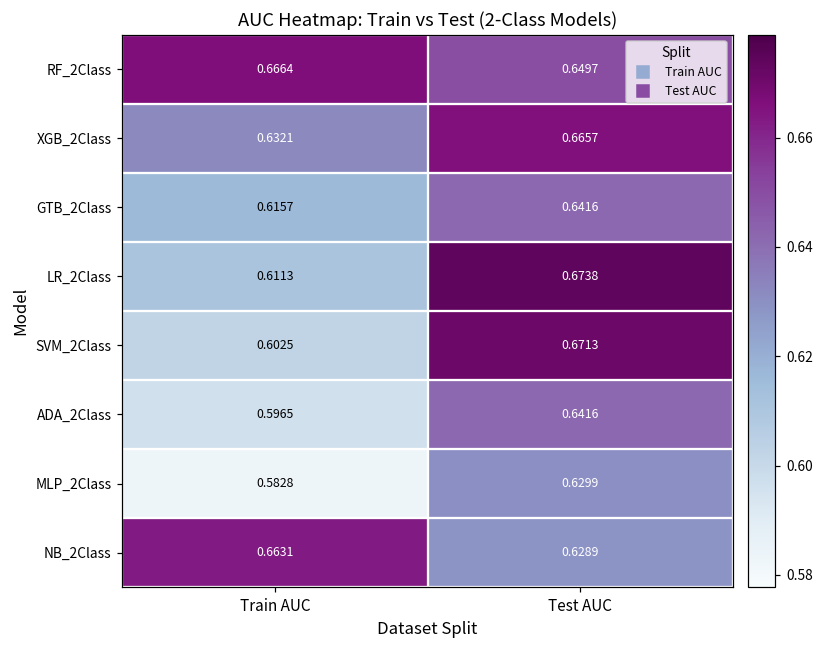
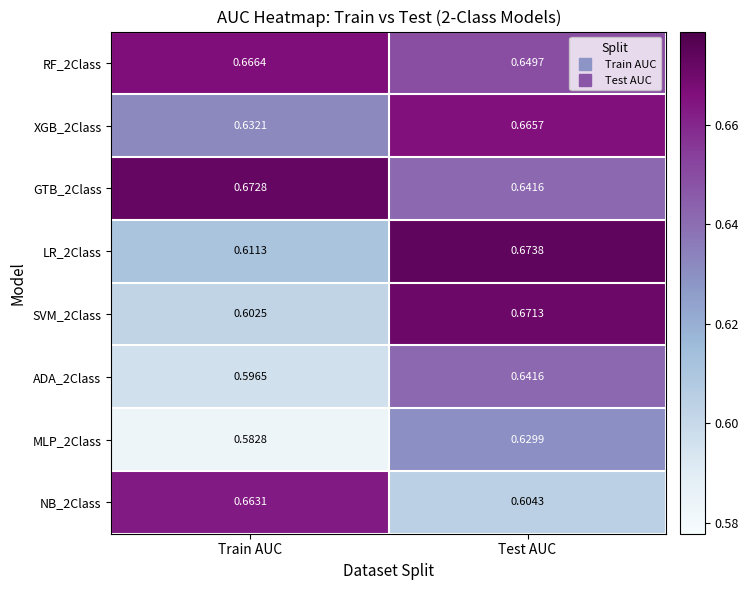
  {
    "RF_2Class": {
      "Train AUC": 0.6664,
      "Test AUC": 0.6497
    },
    "XGB_2Class": {
      "Train AUC": 0.6321,
      "Test AUC": 0.6657
    },
    "GTB_2Class": {
-     "Train AUC": 0.6157,
+     "Train AUC": 0.6728,
      "Test AUC": 0.6416
    },
    "LR_2Class": {
      "Train AUC": 0.6113,
      "Test AUC": 0.6738
    },
    "SVM_2Class": {
      "Train AUC": 0.6025,
      "Test AUC": 0.6713
    },
    "ADA_2Class": {
      "Train AUC": 0.5965,
      "Test AUC": 0.6416
    },
    "MLP_2Class": {
      "Train AUC": 0.5828,
      "Test AUC": 0.6299
    },
    "NB_2Class": {
      "Train AUC": 0.6631,
-     "Test AUC": 0.6289
+     "Test AUC": 0.6043
    }
  }
